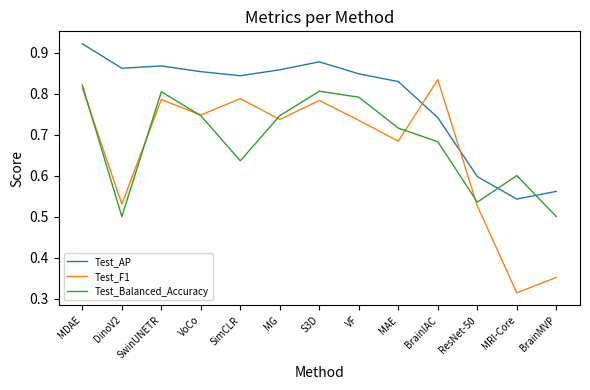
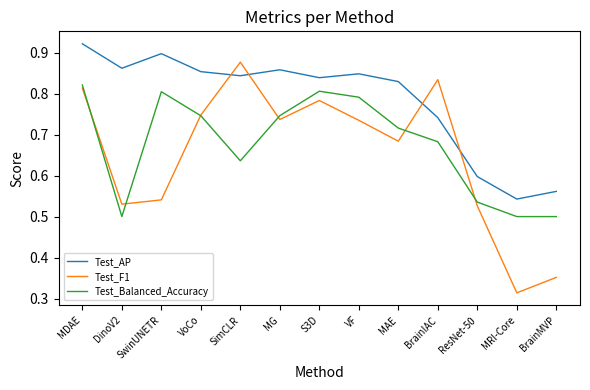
  {
    "Test_AP": {
      "MDAE": 0.92,
      "DinoV2": 0.86,
-     "SwinUNETR": 0.87,
+     "SwinUNETR": 0.90,
      "VoCo": 0.85,
      "SimCLR": 0.84,
      "MG": 0.86,
-     "S3D": 0.88,
+     "S3D": 0.84,
      "VF": 0.85,
      "MAE": 0.83,
      "BrainIAC": 0.74,
      "ResNet-50": 0.60,
      "MRI-Core": 0.54,
      "BrainMVP": 0.56
    },
    "Test_F1": {
      "MDAE": 0.81,
      "DinoV2": 0.53,
-     "SwinUNETR": 0.79,
-     "SimCLR": 0.79,
+     "SwinUNETR": 0.54,
+     "SimCLR": 0.88,
      "MG": 0.74,
      "S3D": 0.78,
      "VF": 0.73,
      "MAE": 0.68,
      "BrainIAC": 0.83,
      "ResNet-50": 0.53,
      "MRI-Core": 0.31,
      "BrainMVP": 0.35
    },
    "Test_Balanced_Accuracy": {
      "MDAE": 0.82,
      "DinoV2": 0.5,
      "SwinUNETR": 0.8,
      "SimCLR": 0.64,
      "MG": 0.75,
      "S3D": 0.8,
      "VF": 0.79,
      "MAE": 0.72,
      "BrainIAC": 0.68,
      "ResNet-50": 0.54,
-     "MRI-Core": 0.6,
+     "MRI-Core": 0.5,
      "BrainMVP": 0.5
    }
  }
